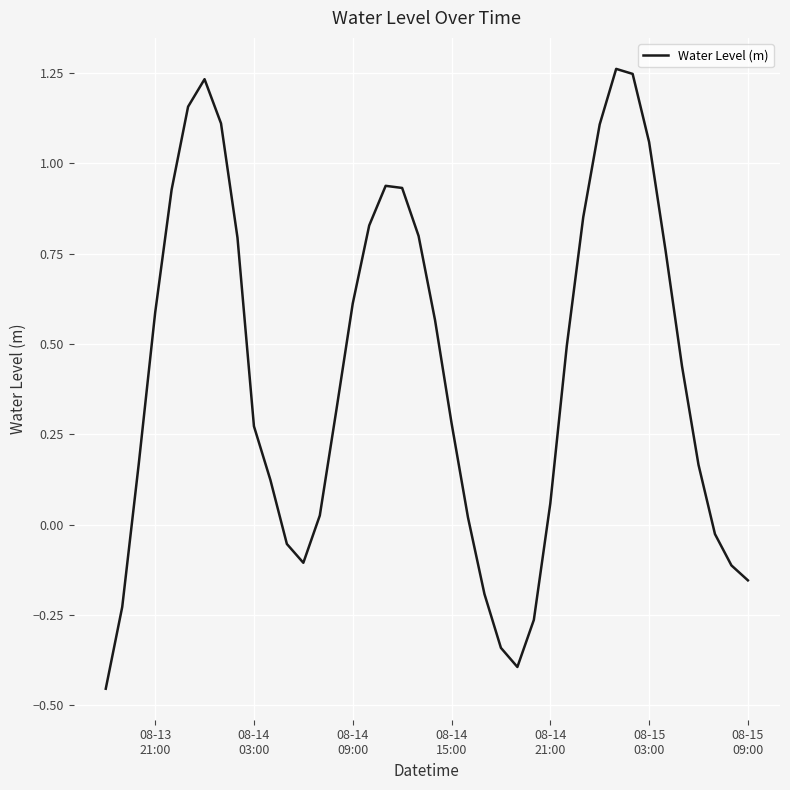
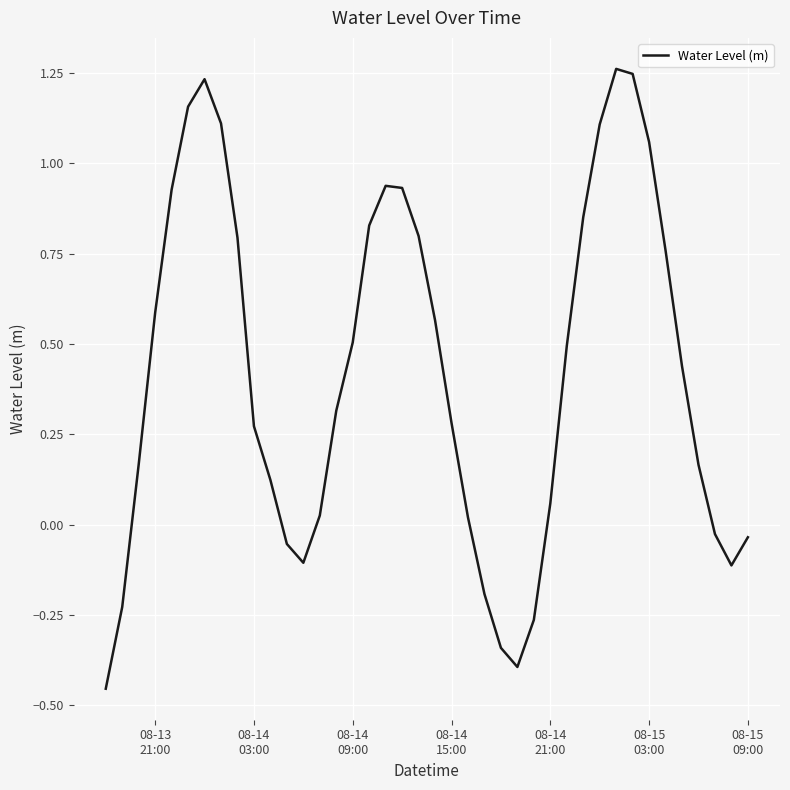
  {
    "08-13 21:00": 0.59,
    "08-14 03:00": 0.27,
-   "08-14 09:00": 0.61,
+   "08-14 09:00": 0.50,
    "08-14 15:00": 0.28,
    "08-14 21:00": 0.06,
    "08-15 03:00": 1.06,
-   "08-15 09:00": -0.15
+   "08-15 09:00": -0.03
  }
